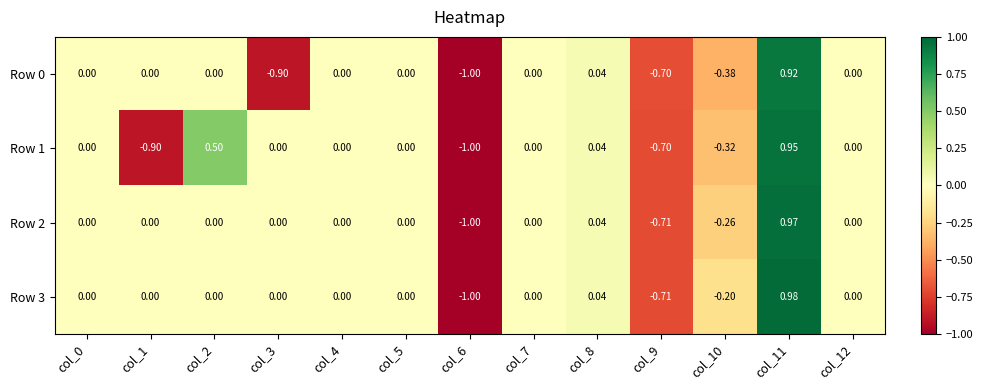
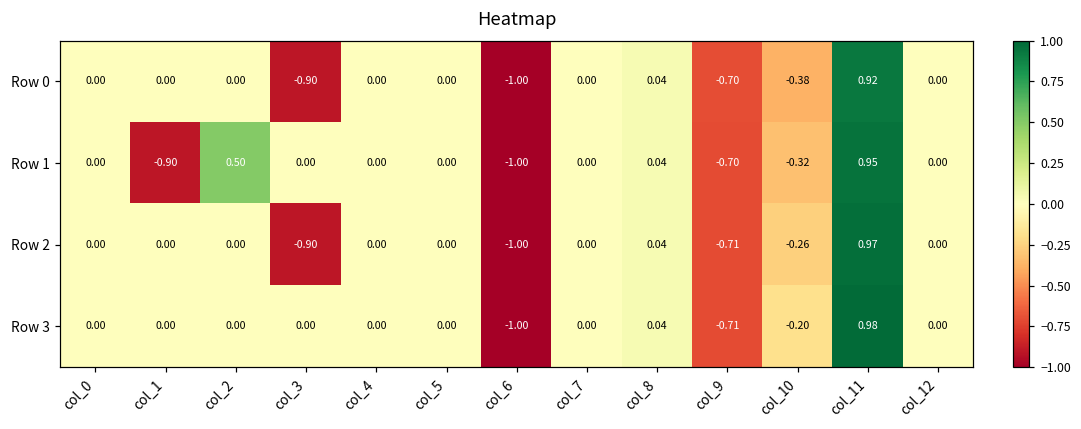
  {
    "Row 0": {
      "col_0": 0.00,
      "col_1": 0.00,
      "col_2": 0.00,
      "col_3": -0.90,
      "col_4": 0.00,
      "col_5": 0.00,
      "col_6": -1.00,
      "col_7": 0.00,
      "col_8": 0.04,
      "col_9": -0.70,
      "col_10": -0.38,
      "col_11": 0.92,
      "col_12": 0.00
    },
    "Row 1": {
      "col_0": 0.00,
      "col_1": -0.90,
      "col_2": 0.50,
      "col_3": 0.00,
      "col_4": 0.00,
      "col_5": 0.00,
      "col_6": -1.00,
      "col_7": 0.00,
      "col_8": 0.04,
      "col_9": -0.70,
      "col_10": -0.32,
      "col_11": 0.95,
      "col_12": 0.00
    },
    "Row 2": {
      "col_0": 0.00,
      "col_1": 0.00,
      "col_2": 0.00,
-     "col_3": 0.00,
+     "col_3": -0.90,
      "col_4": 0.00,
      "col_5": 0.00,
      "col_6": -1.00,
      "col_7": 0.00,
      "col_8": 0.04,
      "col_9": -0.71,
      "col_10": -0.26,
      "col_11": 0.97,
      "col_12": 0.00
    },
    "Row 3": {
      "col_0": 0.00,
      "col_1": 0.00,
      "col_2": 0.00,
      "col_3": 0.00,
      "col_4": 0.00,
      "col_5": 0.00,
      "col_6": -1.00,
      "col_7": 0.00,
      "col_8": 0.04,
      "col_9": -0.71,
      "col_10": -0.20,
      "col_11": 0.98,
      "col_12": 0.00
    }
  }
